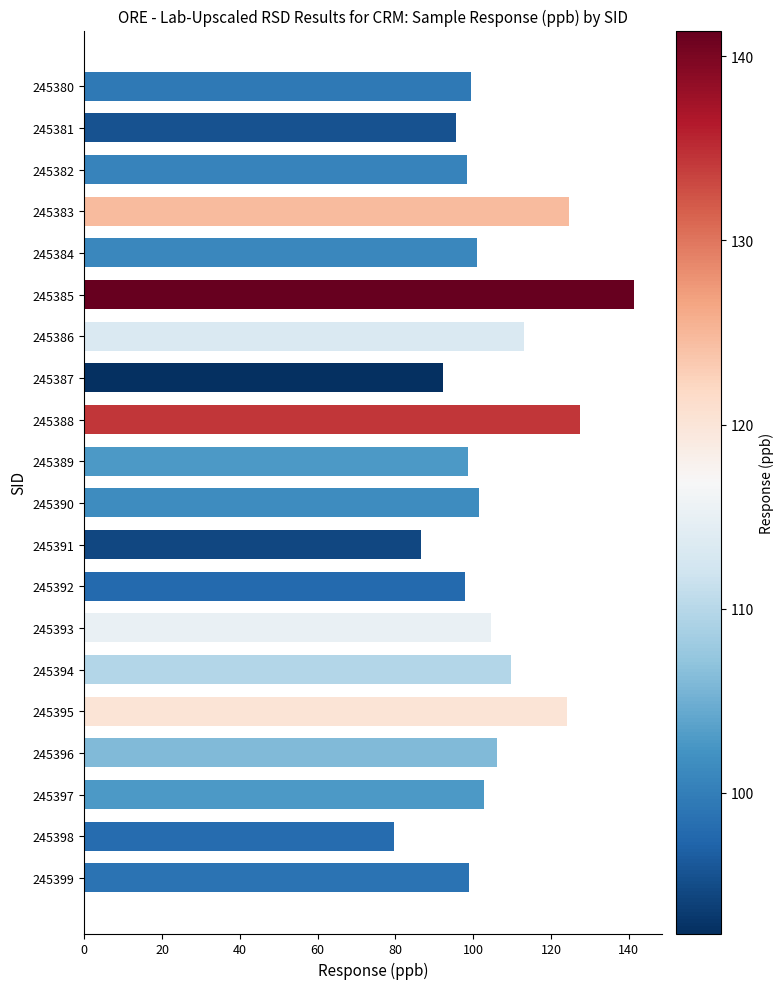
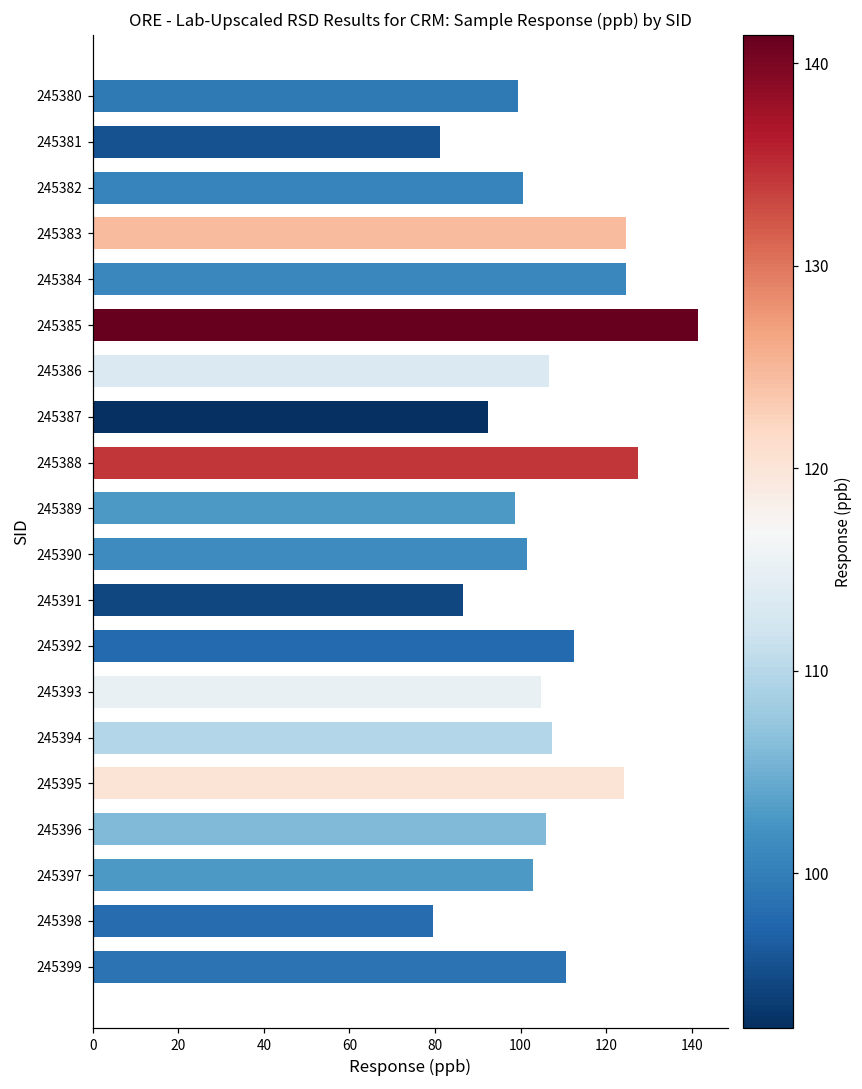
  {
    "245380": 99,
-   "245381": 96,
-   "245382": 98,
+   "245381": 81,
+   "245382": 101,
    "245383": 125,
-   "245384": 101,
+   "245384": 125,
    "245385": 141,
-   "245386": 113,
+   "245386": 107,
    "245387": 92,
    "245388": 127,
    "245389": 99,
    "245390": 101,
    "245391": 87,
-   "245392": 98,
+   "245392": 112,
    "245393": 105,
-   "245394": 110,
+   "245394": 107,
    "245395": 124,
    "245396": 106,
    "245397": 103,
    "245398": 80,
-   "245399": 99
+   "245399": 111
  }
